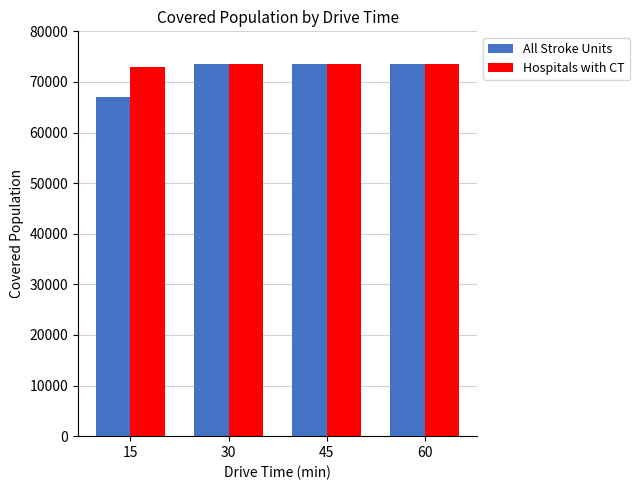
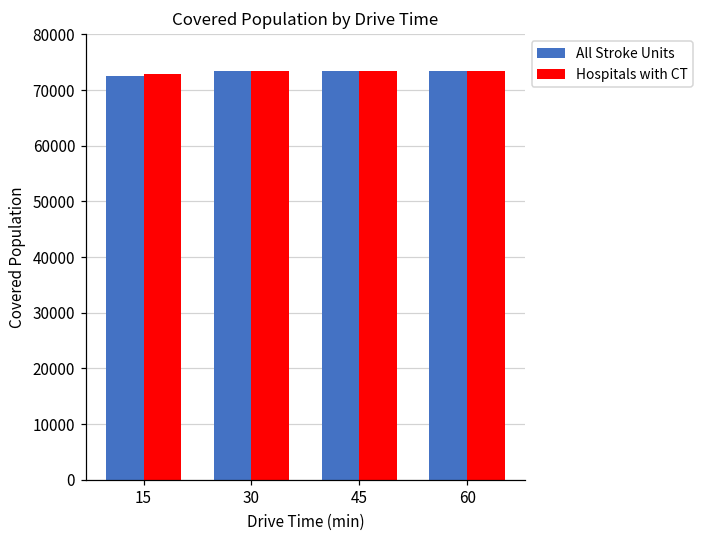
  {
    "All Stroke Units": {
-     "15": 67000,
+     "15": 73000,
      "30": 73000,
      "45": 73000,
      "60": 73000
    },
    "Hospitals with CT": {
      "15": 73000,
      "30": 73000,
      "45": 73000,
      "60": 73000
    }
  }
